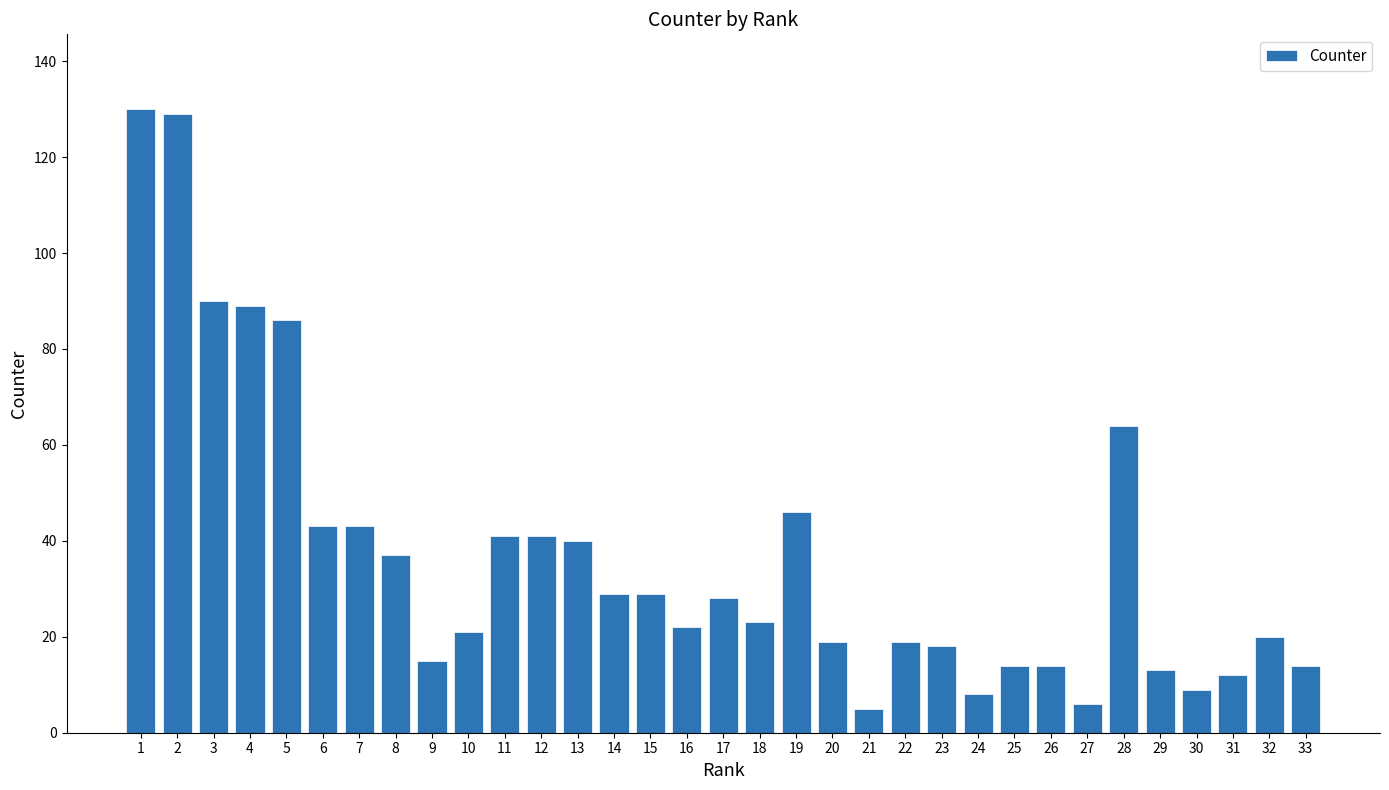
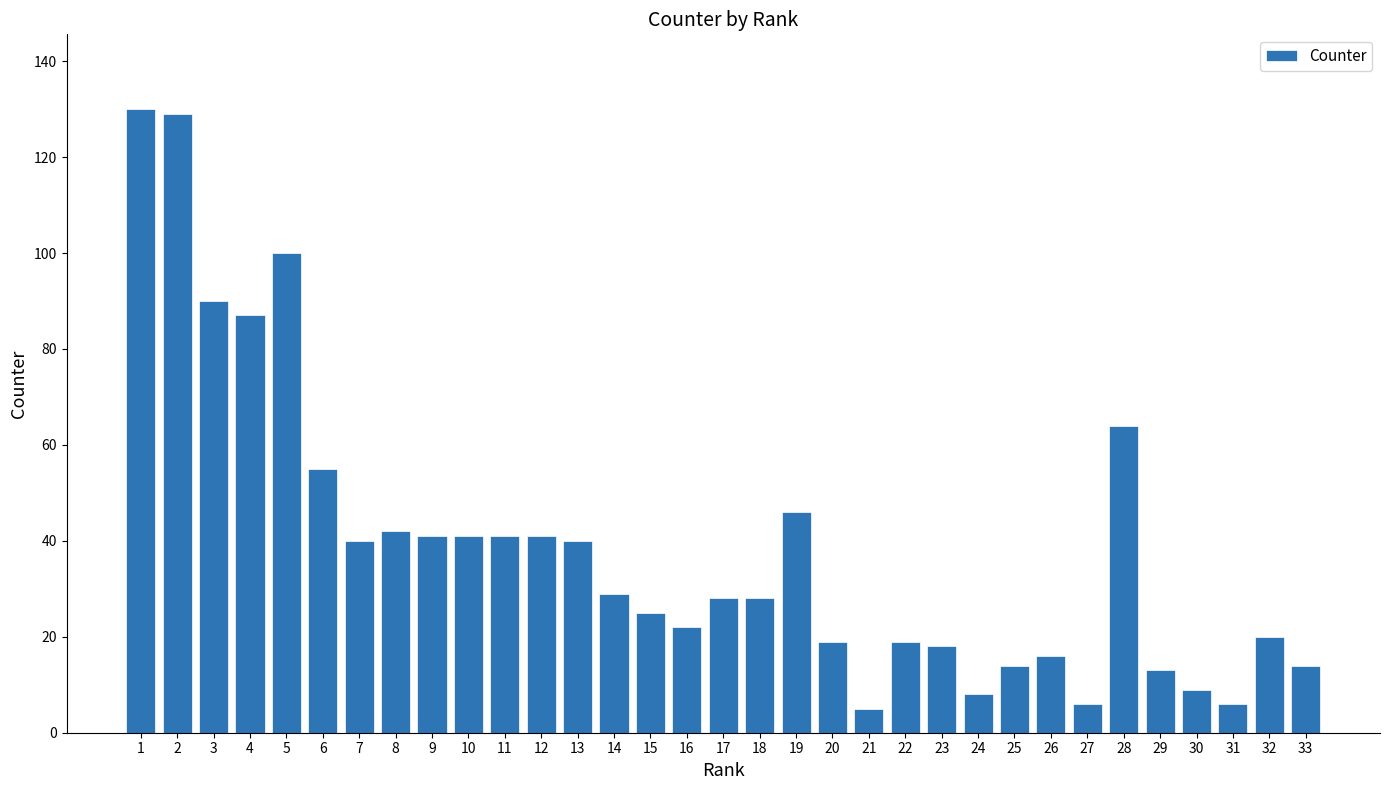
  {
    "1": 130,
    "2": 129,
    "3": 90,
-   "4": 89,
-   "5": 86,
-   "6": 43,
-   "7": 43,
-   "8": 37,
-   "9": 15,
-   "10": 21,
+   "4": 87,
+   "5": 100,
+   "6": 55,
+   "7": 40,
+   "8": 42,
+   "9": 41,
+   "10": 41,
    "11": 41,
    "12": 41,
    "13": 40,
    "14": 29,
-   "15": 29,
+   "15": 25,
    "16": 22,
    "17": 28,
-   "18": 23,
+   "18": 28,
    "19": 46,
    "20": 19,
    "21": 5,
    "22": 19,
    "23": 18,
    "24": 8,
    "25": 14,
-   "26": 14,
+   "26": 16,
    "27": 6,
    "28": 64,
    "29": 13,
    "30": 9,
-   "31": 12,
+   "31": 6,
    "32": 20,
    "33": 14
  }
